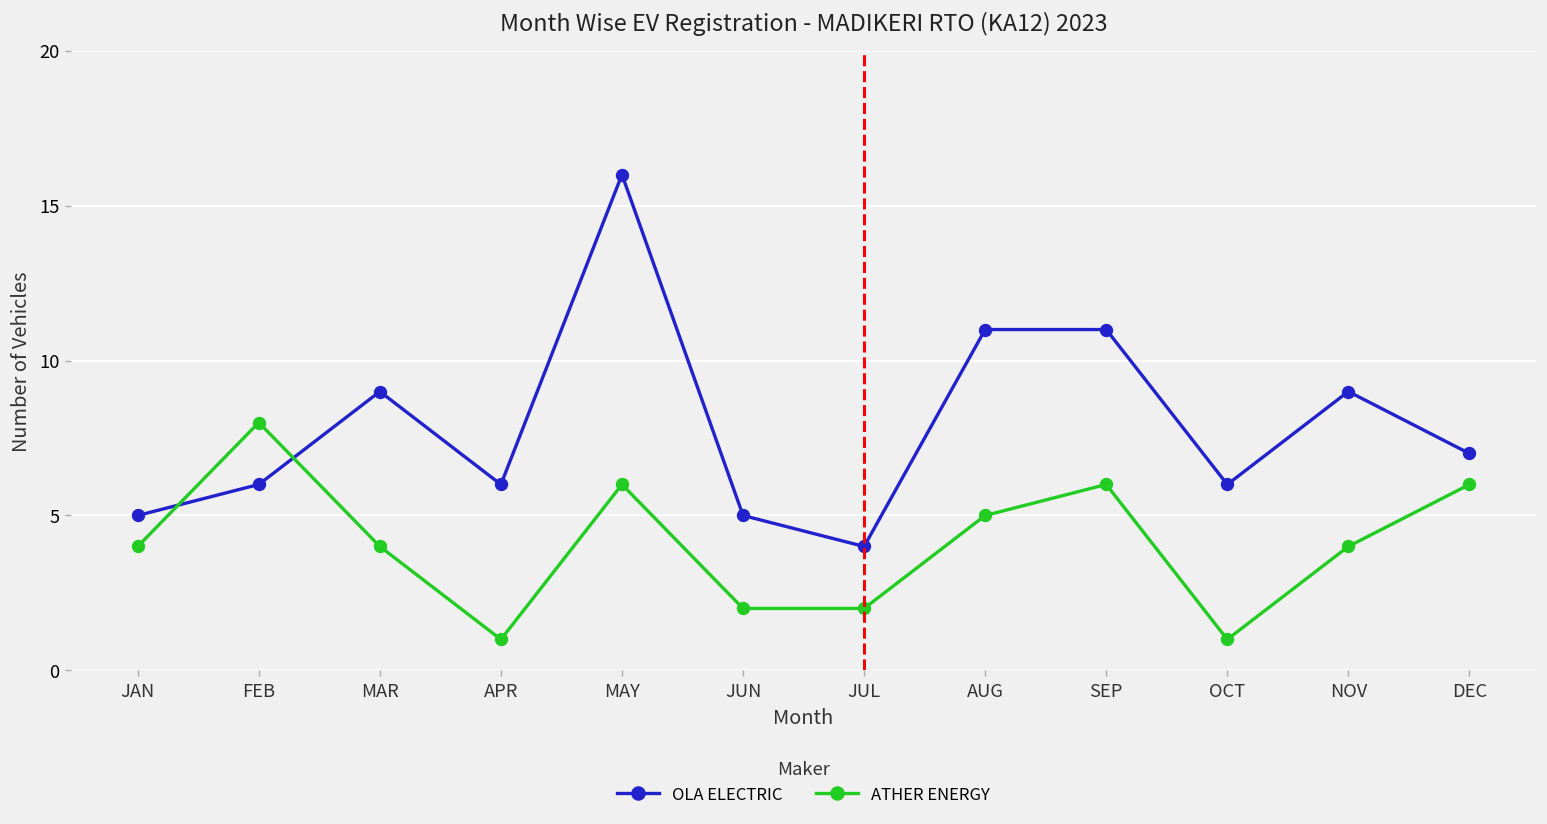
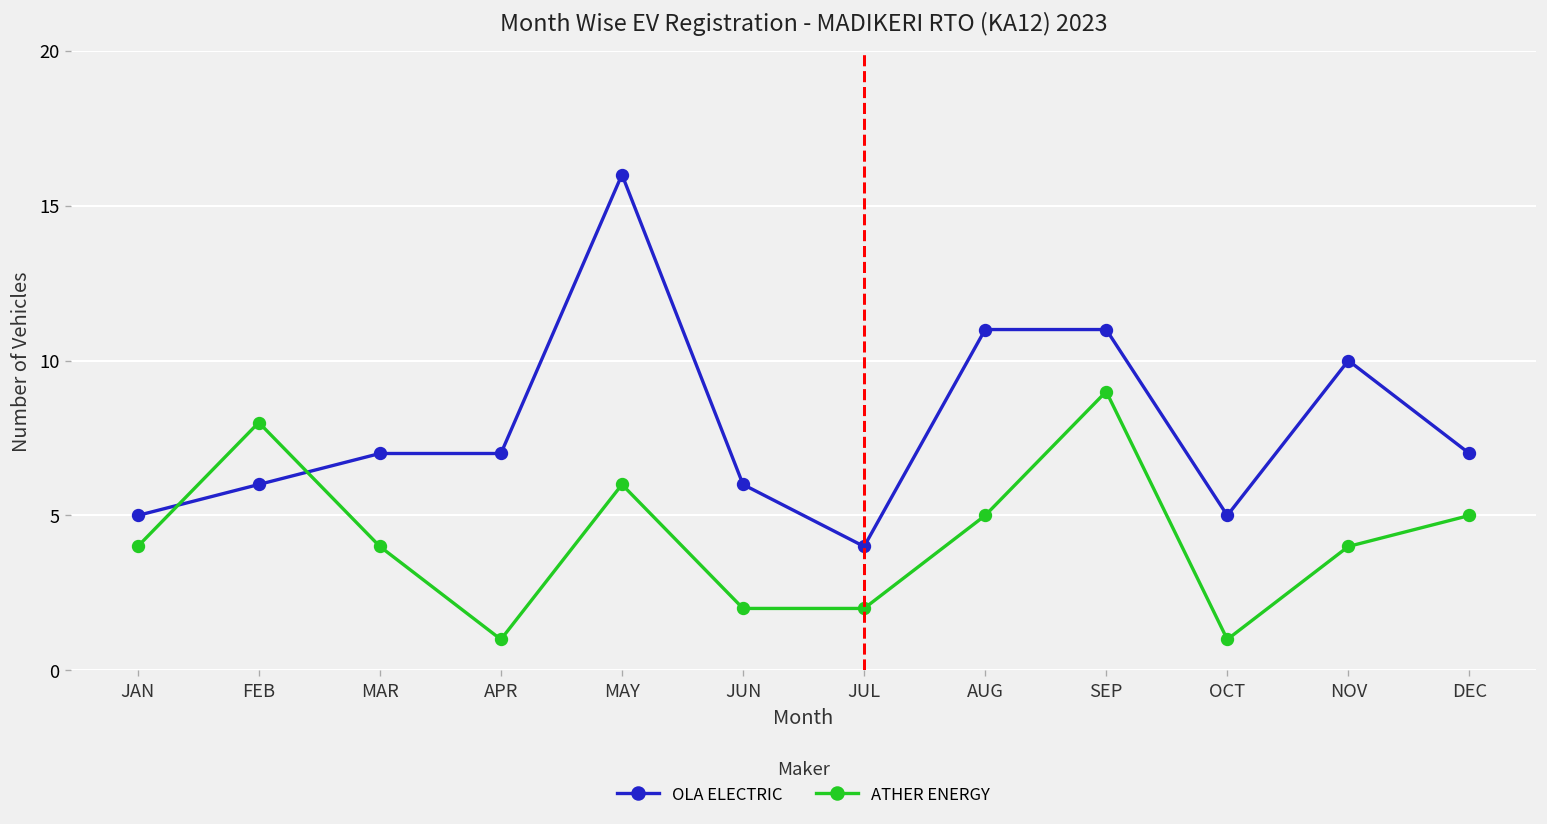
  {
    "OLA ELECTRIC": {
      "JAN": 5,
      "FEB": 6,
-     "MAR": 9,
-     "APR": 6,
+     "MAR": 7,
+     "APR": 7,
      "MAY": 16,
-     "JUN": 5,
+     "JUN": 6,
      "JUL": 4,
      "AUG": 11,
      "SEP": 11,
-     "OCT": 6,
-     "NOV": 9,
+     "OCT": 5,
+     "NOV": 10,
      "DEC": 7
    },
    "ATHER ENERGY": {
      "JAN": 4,
      "FEB": 8,
      "MAR": 4,
      "APR": 1,
      "MAY": 6,
      "JUN": 2,
      "JUL": 2,
      "AUG": 5,
-     "SEP": 6,
+     "SEP": 9,
      "OCT": 1,
      "NOV": 4,
-     "DEC": 6
+     "DEC": 5
    }
  }
